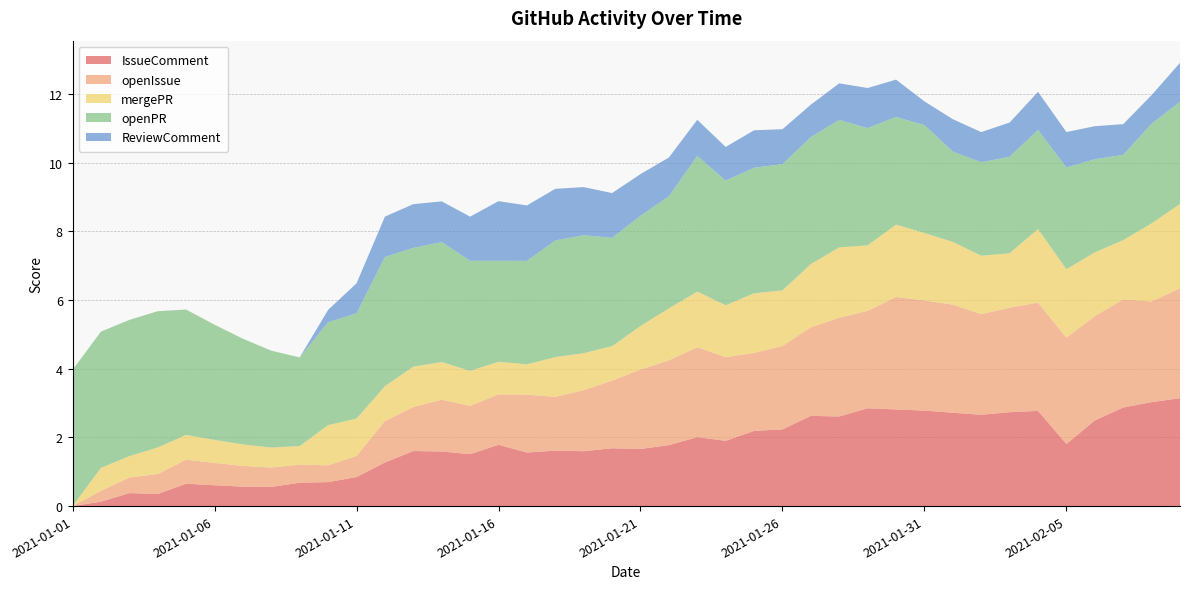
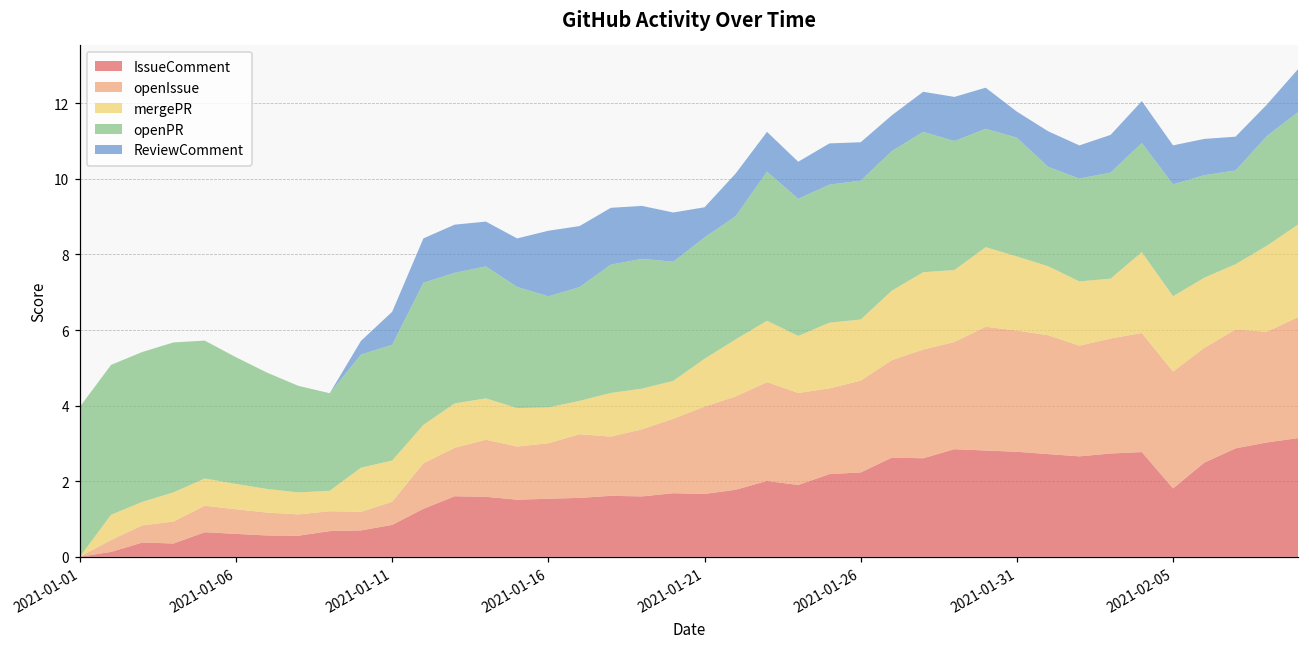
  {
    "IssueComment": {
      "2021-01-06": 0.6,
      "2021-01-11": 0.8,
-     "2021-01-16": 1.8,
+     "2021-01-16": 1.5,
      "2021-01-21": 1.7,
      "2021-01-26": 2.2,
      "2021-01-31": 2.8,
      "2021-02-05": 1.8
    },
    "openPR": {
      "2021-01-11": 3.1,
      "2021-01-16": 2.9,
      "2021-01-21": 3.2,
      "2021-01-26": 3.7,
      "2021-01-31": 3.1,
      "2021-02-05": 3.0
    },
    "ReviewComment": {
      "2021-01-11": 0.9,
      "2021-01-16": 1.7,
-     "2021-01-21": 1.2,
+     "2021-01-21": 0.8,
      "2021-01-26": 1.0,
      "2021-01-31": 0.7,
      "2021-02-05": 1.0
    }
  }
